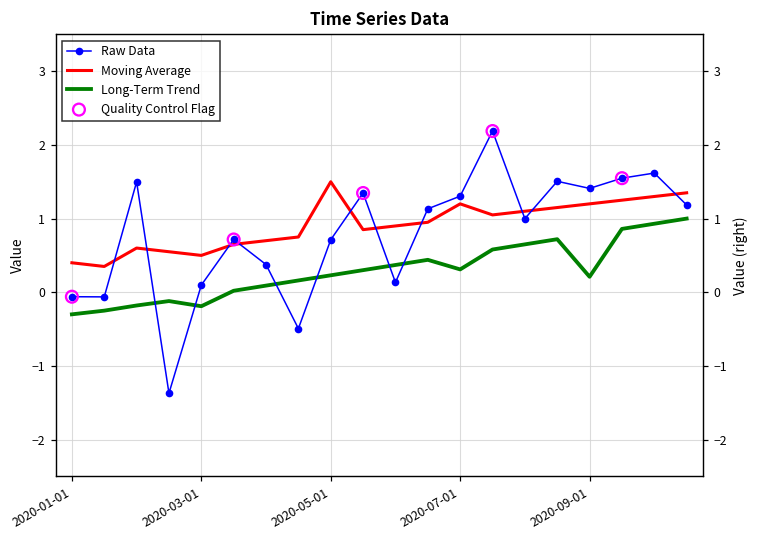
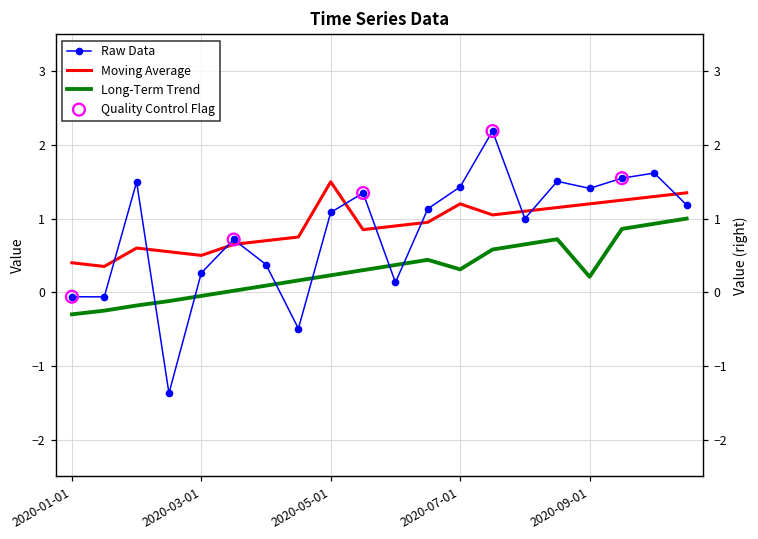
  {
    "Raw Data": {
-     "2020-03-01": 0.1,
-     "2020-05-01": 0.7,
-     "2020-07-01": 1.3,
+     "2020-03-01": 0.3,
+     "2020-05-01": 1.1,
+     "2020-07-01": 1.4,
      "2020-09-01": 1.4
    },
    "Moving Average": {
      "2020-01-01": 0.4,
      "2020-03-01": 0.5,
      "2020-05-01": 1.5,
      "2020-07-01": 1.2,
      "2020-09-01": 1.2
    },
    "Long-Term Trend": {
      "2020-01-01": -0.3,
-     "2020-03-01": -0.2,
+     "2020-03-01": -0.1,
      "2020-05-01": 0.2,
      "2020-07-01": 0.3,
      "2020-09-01": 0.2
    }
  }
